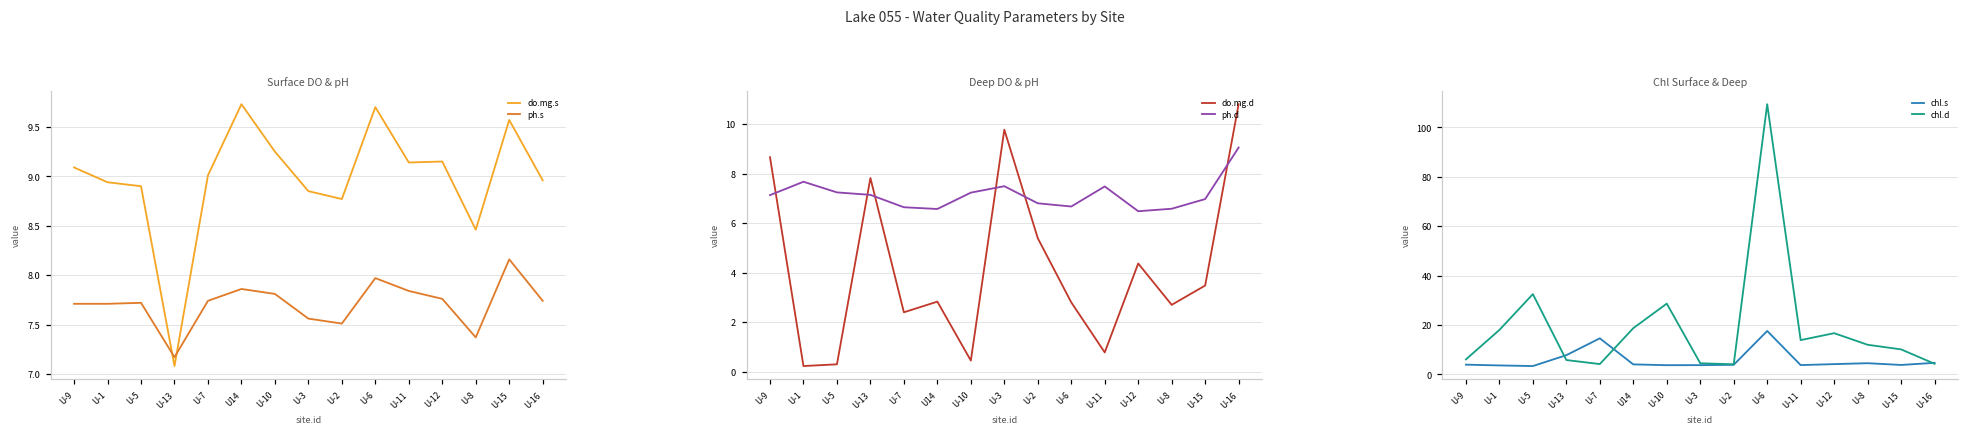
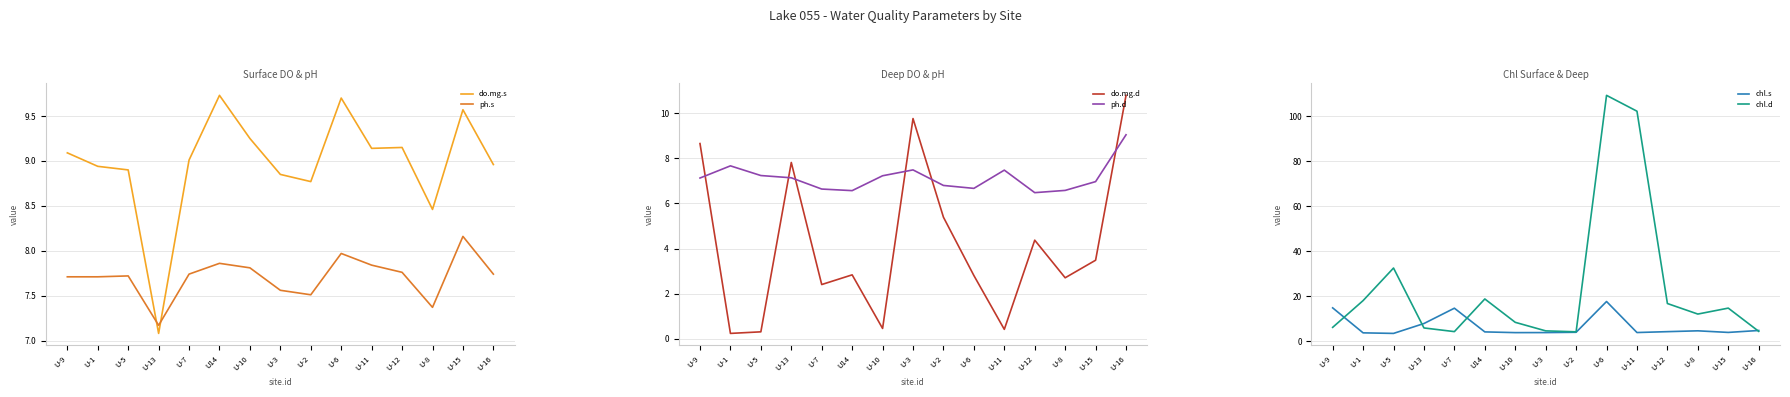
  {
    "Deep DO & pH": {
      "do.mg.d": {
        "U-9": 8.7,
        "U-1": 0.2,
        "U-5": 0.3,
        "U-13": 7.8,
        "U-7": 2.4,
        "U14": 2.8,
        "U-10": 0.5,
        "U-3": 9.8,
        "U-2": 5.4,
        "U-6": 2.8,
-       "U-11": 0.8,
+       "U-11": 0.4,
        "U-12": 4.4,
        "U-8": 2.7,
        "U-15": 3.5,
        "U-16": 10.8
      },
      "ph.d": {
        "U-9": 7.1,
        "U-1": 7.7,
        "U-5": 7.2,
        "U-13": 7.1,
        "U-7": 6.6,
        "U14": 6.6,
        "U-10": 7.2,
        "U-3": 7.5,
        "U-2": 6.8,
        "U-6": 6.7,
        "U-11": 7.5,
        "U-12": 6.5,
        "U-8": 6.6,
        "U-15": 7.0,
        "U-16": 9.1
      }
    },
    "Chl Surface & Deep": {
      "chl.s": {
-       "U-9": 4,
+       "U-9": 15,
        "U-1": 4,
        "U-5": 3,
        "U-13": 8,
        "U-7": 15,
        "U14": 4,
        "U-10": 4,
        "U-6": 18,
        "U-11": 4,
        "U-12": 4,
        "U-8": 5,
        "U-15": 4
      },
      "chl.d": {
        "U-9": 6,
        "U-1": 18,
        "U-5": 33,
        "U-13": 6,
        "U-7": 4,
        "U14": 19,
-       "U-10": 29,
+       "U-10": 8,
        "U-6": 109,
-       "U-11": 14,
+       "U-11": 102,
        "U-12": 17,
        "U-8": 12,
-       "U-15": 10
+       "U-15": 15
      }
    }
  }
